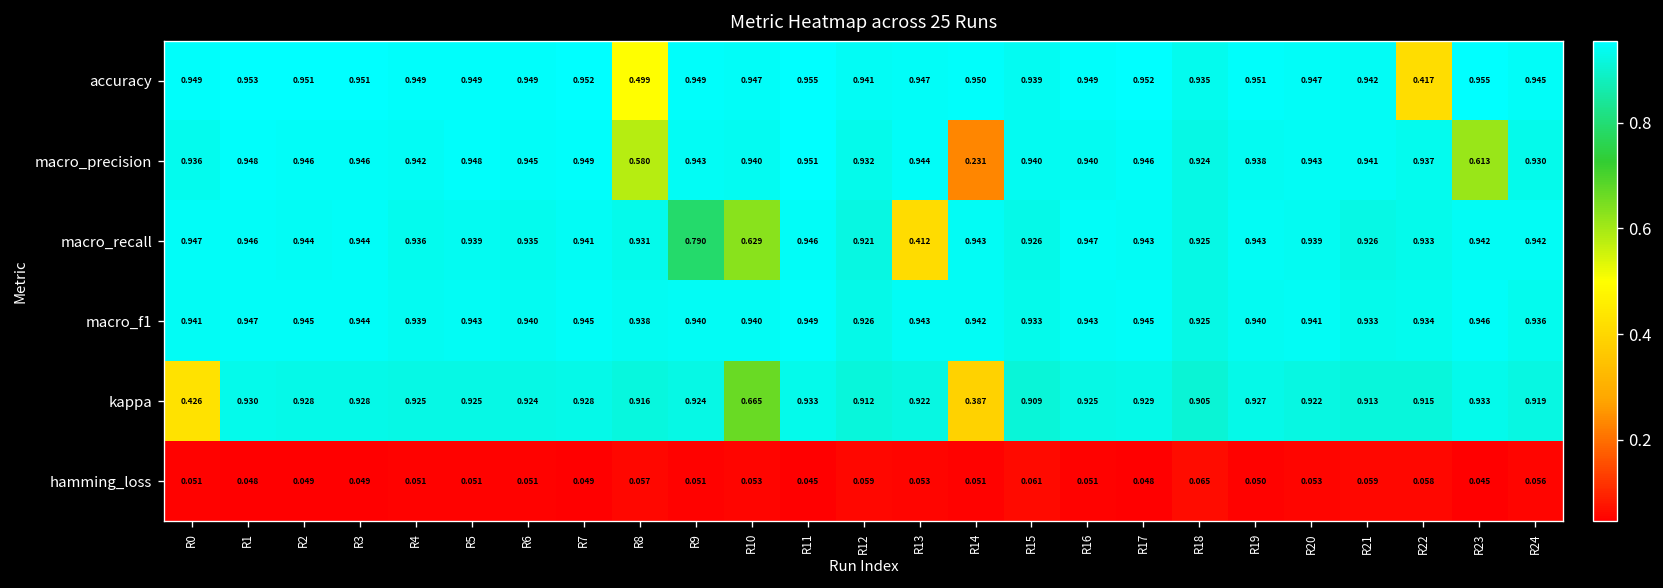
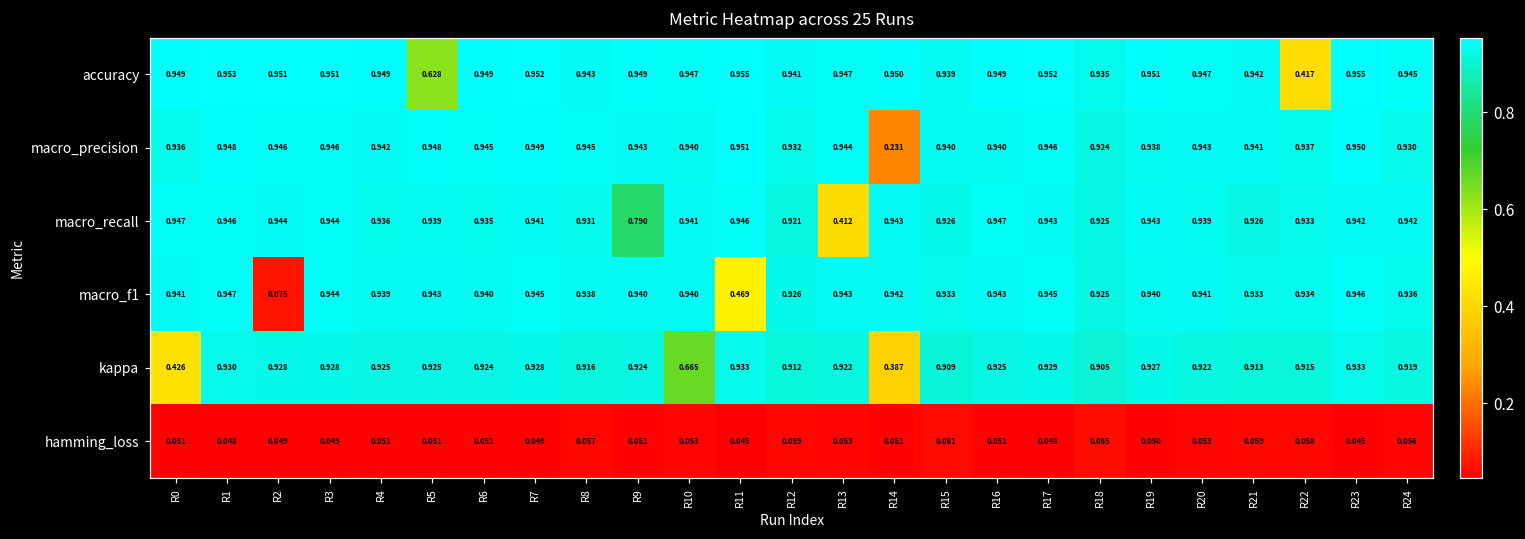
  {
    "accuracy": {
      "R0": 0.949,
      "R1": 0.953,
      "R2": 0.951,
      "R3": 0.951,
      "R4": 0.949,
-     "R5": 0.949,
+     "R5": 0.628,
      "R6": 0.949,
      "R7": 0.952,
-     "R8": 0.499,
+     "R8": 0.943,
      "R9": 0.949,
      "R10": 0.947,
      "R11": 0.955,
      "R12": 0.941,
      "R13": 0.947,
      "R14": 0.950,
      "R15": 0.939,
      "R16": 0.949,
      "R17": 0.952,
      "R18": 0.935,
      "R19": 0.951,
      "R20": 0.947,
      "R21": 0.942,
      "R22": 0.417,
      "R23": 0.955,
      "R24": 0.945
    },
    "macro_precision": {
      "R0": 0.936,
      "R1": 0.948,
      "R2": 0.946,
      "R3": 0.946,
      "R4": 0.942,
      "R5": 0.948,
      "R6": 0.945,
      "R7": 0.949,
-     "R8": 0.580,
+     "R8": 0.945,
      "R9": 0.943,
      "R10": 0.940,
      "R11": 0.951,
      "R12": 0.932,
      "R13": 0.944,
      "R14": 0.231,
      "R15": 0.940,
      "R16": 0.940,
      "R17": 0.946,
      "R18": 0.924,
      "R19": 0.938,
      "R20": 0.943,
      "R21": 0.941,
      "R22": 0.937,
-     "R23": 0.613,
+     "R23": 0.950,
      "R24": 0.930
    },
    "macro_recall": {
      "R0": 0.947,
      "R1": 0.946,
      "R2": 0.944,
      "R3": 0.944,
      "R4": 0.936,
      "R5": 0.939,
      "R6": 0.935,
      "R7": 0.941,
      "R8": 0.931,
      "R9": 0.790,
-     "R10": 0.629,
+     "R10": 0.941,
      "R11": 0.946,
      "R12": 0.921,
      "R13": 0.412,
      "R14": 0.943,
      "R15": 0.926,
      "R16": 0.947,
      "R17": 0.943,
      "R18": 0.925,
      "R19": 0.943,
      "R20": 0.939,
      "R21": 0.926,
      "R22": 0.933,
      "R23": 0.942,
      "R24": 0.942
    },
    "macro_f1": {
      "R0": 0.941,
      "R1": 0.947,
-     "R2": 0.945,
+     "R2": 0.075,
      "R3": 0.944,
      "R4": 0.939,
      "R5": 0.943,
      "R6": 0.940,
      "R7": 0.945,
      "R8": 0.938,
      "R9": 0.940,
      "R10": 0.940,
-     "R11": 0.949,
+     "R11": 0.469,
      "R12": 0.926,
      "R13": 0.943,
      "R14": 0.942,
      "R15": 0.933,
      "R16": 0.943,
      "R17": 0.945,
      "R18": 0.925,
      "R19": 0.940,
      "R20": 0.941,
      "R21": 0.933,
      "R22": 0.934,
      "R23": 0.946,
      "R24": 0.936
    },
    "kappa": {
      "R0": 0.426,
      "R1": 0.930,
      "R2": 0.928,
      "R3": 0.928,
      "R4": 0.925,
      "R5": 0.925,
      "R6": 0.924,
      "R7": 0.928,
      "R8": 0.916,
      "R9": 0.924,
      "R10": 0.665,
      "R11": 0.933,
      "R12": 0.912,
      "R13": 0.922,
      "R14": 0.387,
      "R15": 0.909,
      "R16": 0.925,
      "R17": 0.929,
      "R18": 0.905,
      "R19": 0.927,
      "R20": 0.922,
      "R21": 0.913,
      "R22": 0.915,
      "R23": 0.933,
      "R24": 0.919
    },
    "hamming_loss": {
      "R0": 0.051,
      "R1": 0.048,
      "R2": 0.049,
      "R3": 0.049,
      "R4": 0.051,
      "R5": 0.051,
      "R6": 0.051,
      "R7": 0.049,
      "R8": 0.057,
      "R9": 0.051,
      "R10": 0.053,
      "R11": 0.045,
      "R12": 0.059,
      "R13": 0.053,
      "R14": 0.051,
      "R15": 0.061,
      "R16": 0.051,
      "R17": 0.048,
      "R18": 0.065,
      "R19": 0.050,
      "R20": 0.053,
      "R21": 0.059,
      "R22": 0.058,
      "R23": 0.045,
      "R24": 0.056
    }
  }
